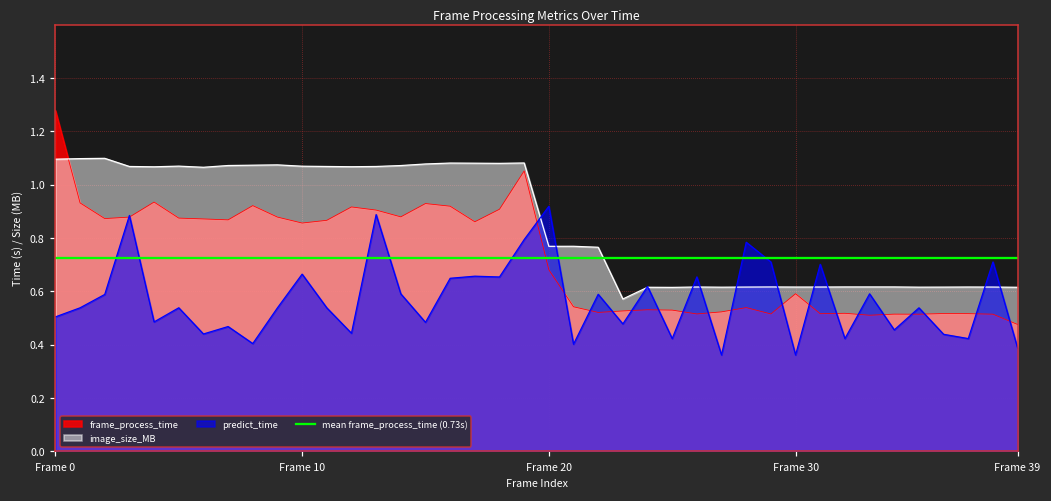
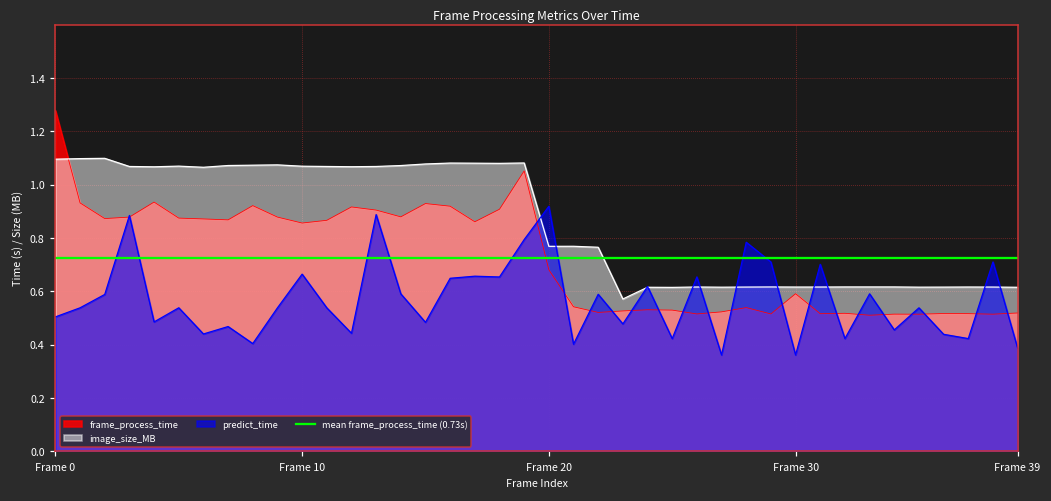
  {
    "frame_process_time": {
      "Frame 0": 1.28,
      "Frame 10": 0.86,
      "Frame 20": 0.68,
      "Frame 30": 0.59,
-     "Frame 39": 0.48
+     "Frame 39": 0.52
    },
    "image_size_MB": {
      "Frame 0": 1.10,
      "Frame 10": 1.07,
      "Frame 20": 0.77,
      "Frame 30": 0.62,
      "Frame 39": 0.62
    },
    "predict_time": {
      "Frame 0": 0.50,
      "Frame 10": 0.66,
      "Frame 20": 0.92,
      "Frame 30": 0.36,
      "Frame 39": 0.39
    }
  }
